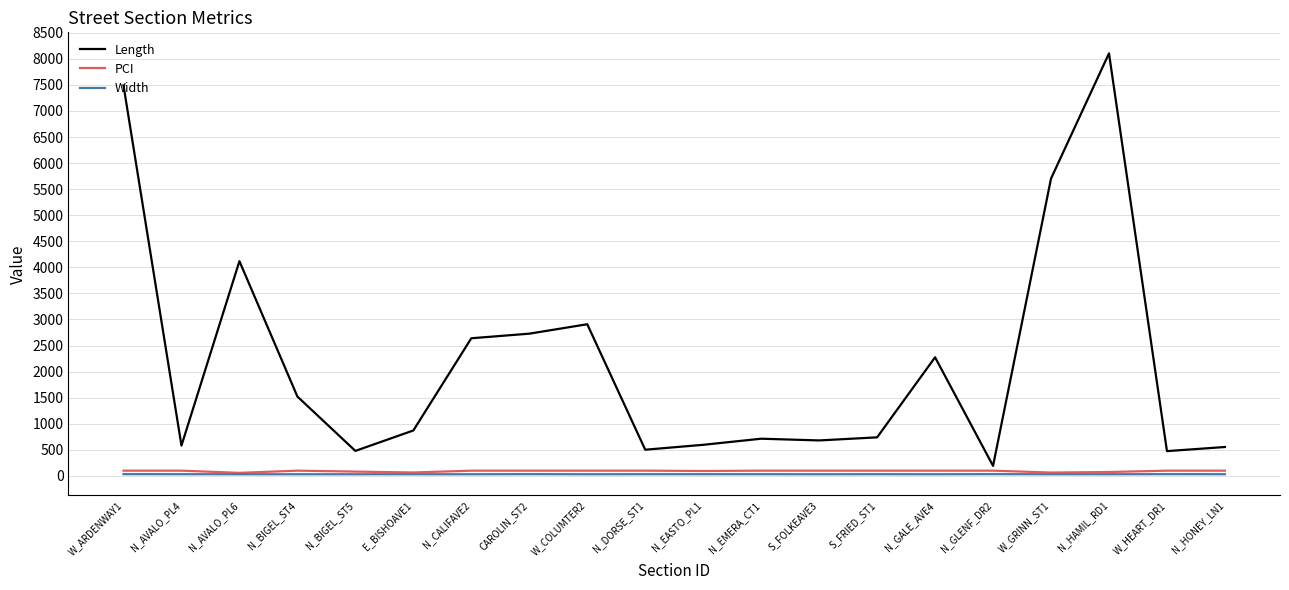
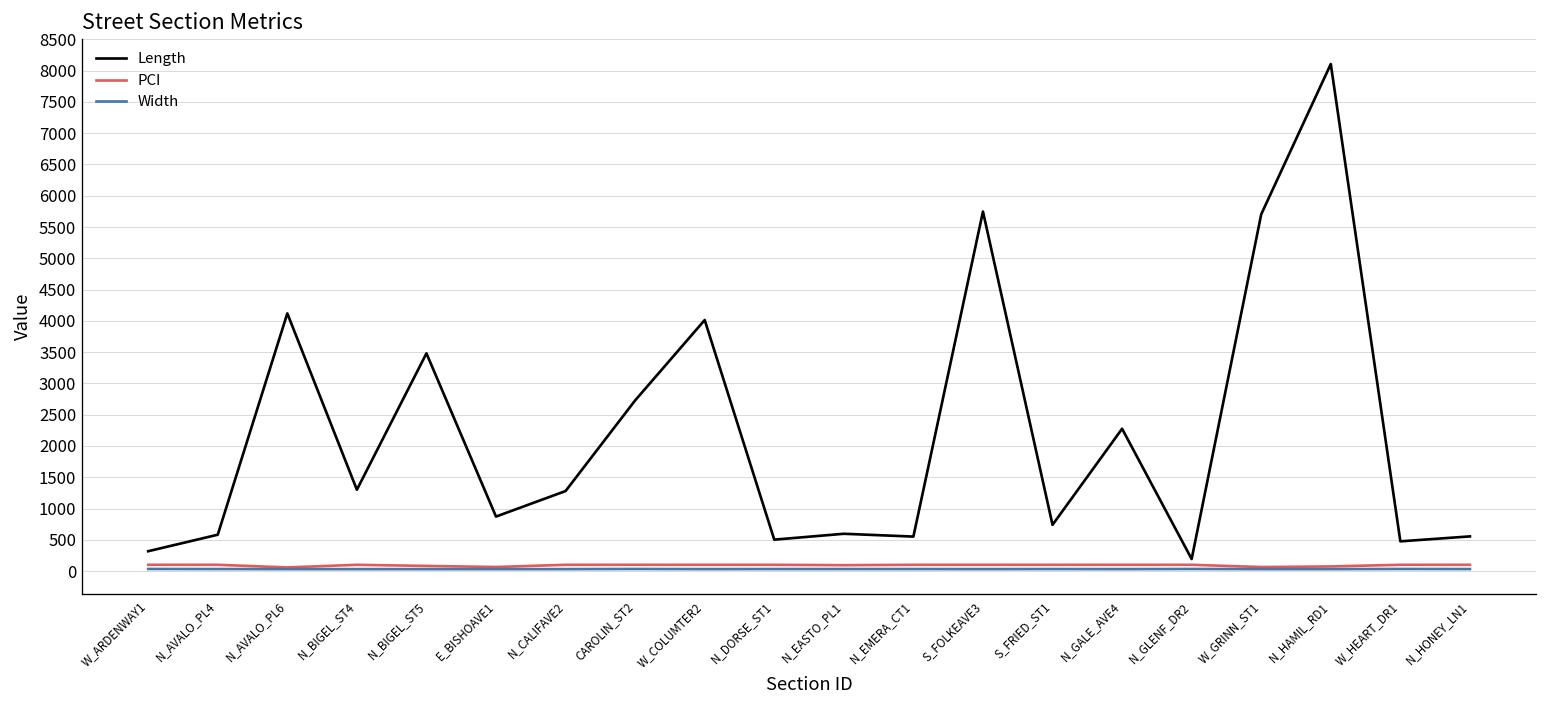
  {
    "Length": {
-     "W_ARDENWAY1": 7500,
+     "W_ARDENWAY1": 300,
      "N_AVALO_PL4": 600,
      "N_AVALO_PL6": 4100,
-     "N_BIGEL_ST4": 1500,
-     "N_BIGEL_ST5": 500,
+     "N_BIGEL_ST4": 1300,
+     "N_BIGEL_ST5": 3500,
      "E_BISHOAVE1": 900,
-     "N_CALIFAVE2": 2600,
+     "N_CALIFAVE2": 1300,
      "CAROLIN_ST2": 2700,
-     "W_COLUMTER2": 2900,
+     "W_COLUMTER2": 4000,
      "N_DORSE_ST1": 500,
      "N_EASTO_PL1": 600,
-     "N_EMERA_CT1": 700,
-     "S_FOLKEAVE3": 700,
+     "N_EMERA_CT1": 600,
+     "S_FOLKEAVE3": 5700,
      "S_FRIED_ST1": 700,
      "N_GALE_AVE4": 2300,
      "N_GLENF_DR2": 200,
      "W_GRINN_ST1": 5700,
      "N_HAMIL_RD1": 8100,
      "W_HEART_DR1": 500,
      "N_HONEY_LN1": 600
    },
    "PCI": {
      "W_ARDENWAY1": 100,
      "N_AVALO_PL4": 100,
      "N_BIGEL_ST4": 100,
      "N_BIGEL_ST5": 100,
      "N_CALIFAVE2": 100,
      "CAROLIN_ST2": 100,
      "W_COLUMTER2": 100,
      "N_DORSE_ST1": 100,
      "N_EASTO_PL1": 100,
      "N_EMERA_CT1": 100,
      "S_FOLKEAVE3": 100,
      "S_FRIED_ST1": 100,
      "N_GALE_AVE4": 100,
      "N_GLENF_DR2": 100,
      "W_HEART_DR1": 100,
      "N_HONEY_LN1": 100
    },
    "Width": {
      "W_ARDENWAY1": 0,
      "N_AVALO_PL4": 0,
      "N_BIGEL_ST4": 0,
      "N_BIGEL_ST5": 0,
      "N_CALIFAVE2": 0,
      "CAROLIN_ST2": 0,
      "W_COLUMTER2": 0,
      "N_DORSE_ST1": 0,
      "N_EASTO_PL1": 0,
      "N_EMERA_CT1": 0,
      "S_FOLKEAVE3": 0,
      "S_FRIED_ST1": 0,
      "N_GALE_AVE4": 0,
      "N_GLENF_DR2": 0,
      "W_HEART_DR1": 0,
      "N_HONEY_LN1": 0
    }
  }
